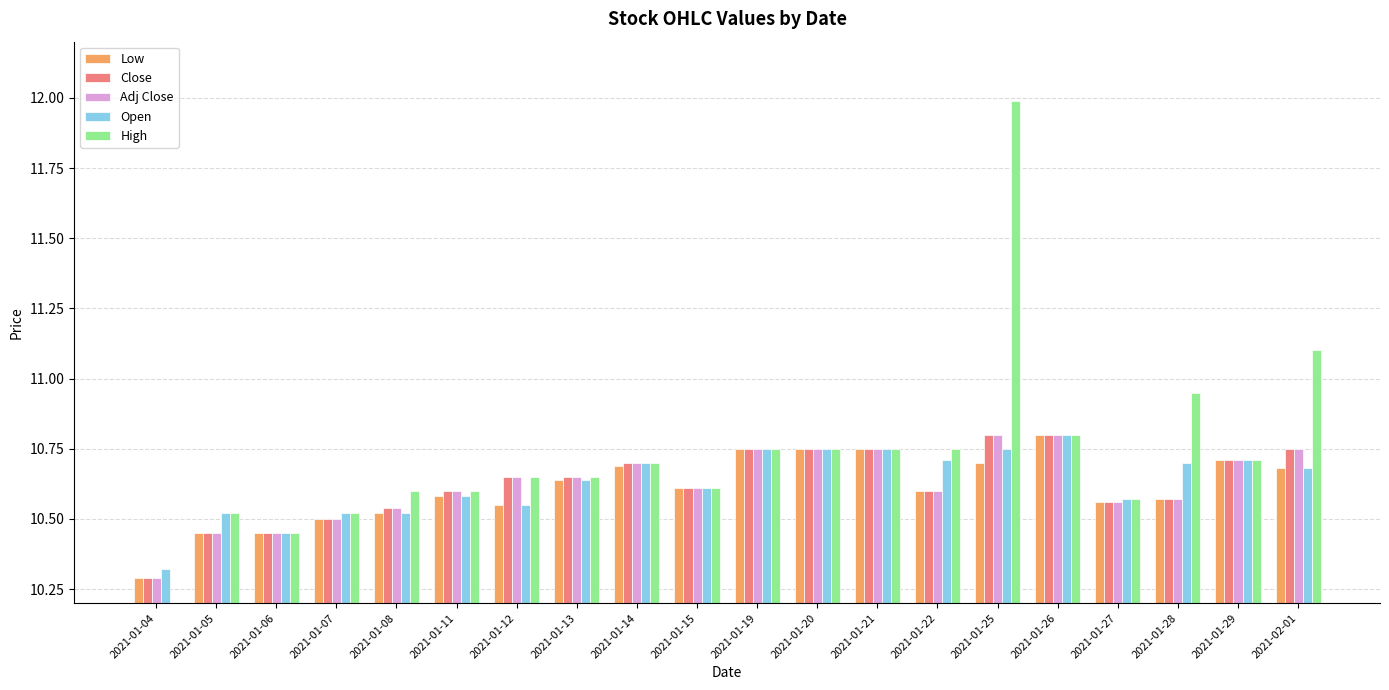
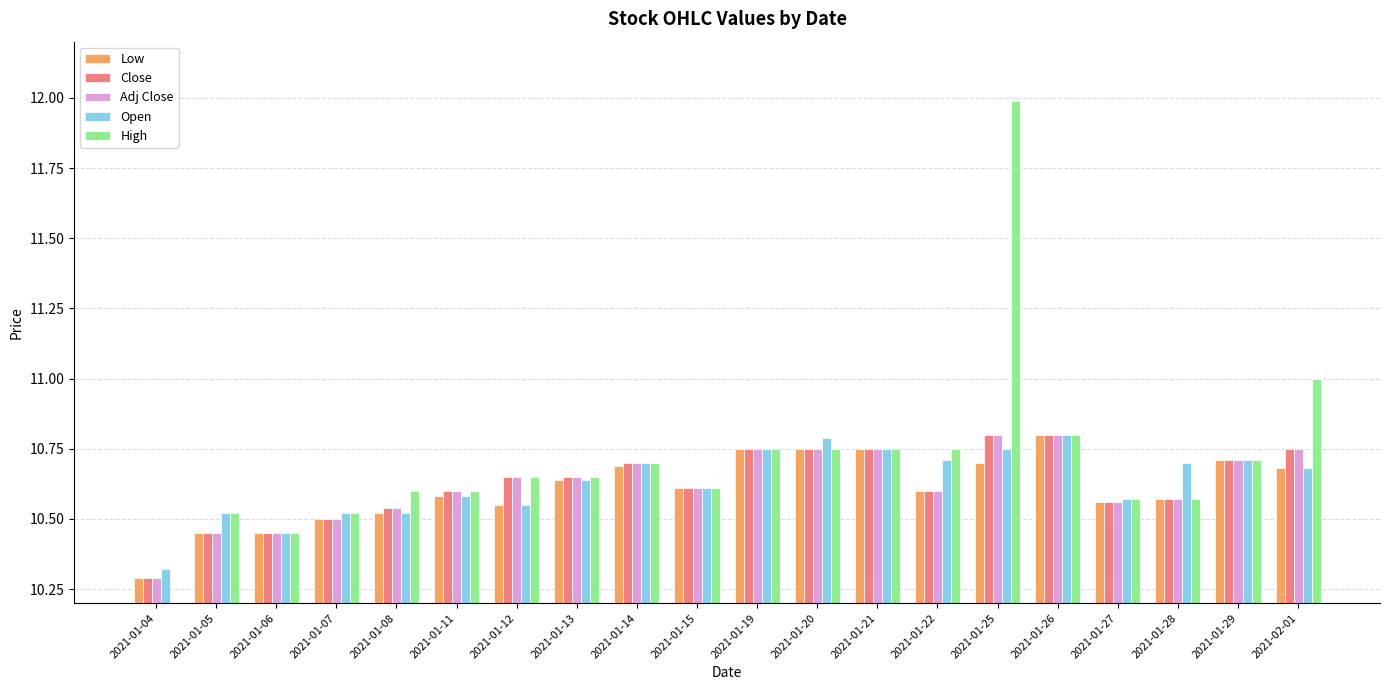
  {
    "Adj Close": {
      "2021-01-04": 10.29,
      "2021-01-05": 10.45,
      "2021-01-06": 10.45,
      "2021-01-07": 10.50,
      "2021-01-08": 10.54,
      "2021-01-11": 10.60,
      "2021-01-12": 10.65,
      "2021-01-13": 10.65,
      "2021-01-14": 10.70,
      "2021-01-15": 10.61,
      "2021-01-19": 10.75,
      "2021-01-20": 10.75,
      "2021-01-21": 10.75,
      "2021-01-22": 10.60,
      "2021-01-25": 10.80,
      "2021-01-26": 10.80,
      "2021-01-27": 10.56,
      "2021-01-28": 10.57,
      "2021-01-29": 10.71,
      "2021-02-01": 10.75
    },
    "Open": {
      "2021-01-04": 10.32,
      "2021-01-05": 10.52,
      "2021-01-06": 10.45,
      "2021-01-07": 10.52,
      "2021-01-08": 10.52,
      "2021-01-11": 10.58,
      "2021-01-12": 10.55,
      "2021-01-13": 10.64,
      "2021-01-14": 10.70,
      "2021-01-15": 10.61,
      "2021-01-19": 10.75,
-     "2021-01-20": 10.75,
+     "2021-01-20": 10.79,
      "2021-01-21": 10.75,
      "2021-01-22": 10.71,
      "2021-01-25": 10.75,
      "2021-01-26": 10.80,
      "2021-01-27": 10.57,
      "2021-01-28": 10.70,
      "2021-01-29": 10.71,
      "2021-02-01": 10.68
    },
    "High": {
      "2021-01-05": 10.52,
      "2021-01-06": 10.45,
      "2021-01-07": 10.52,
      "2021-01-08": 10.60,
      "2021-01-11": 10.60,
      "2021-01-12": 10.65,
      "2021-01-13": 10.65,
      "2021-01-14": 10.70,
      "2021-01-15": 10.61,
      "2021-01-19": 10.75,
      "2021-01-20": 10.75,
      "2021-01-21": 10.75,
      "2021-01-22": 10.75,
      "2021-01-25": 11.99,
      "2021-01-26": 10.80,
      "2021-01-27": 10.57,
-     "2021-01-28": 10.95,
+     "2021-01-28": 10.57,
      "2021-01-29": 10.71,
-     "2021-02-01": 11.1
+     "2021-02-01": 11.0
    }
  }
